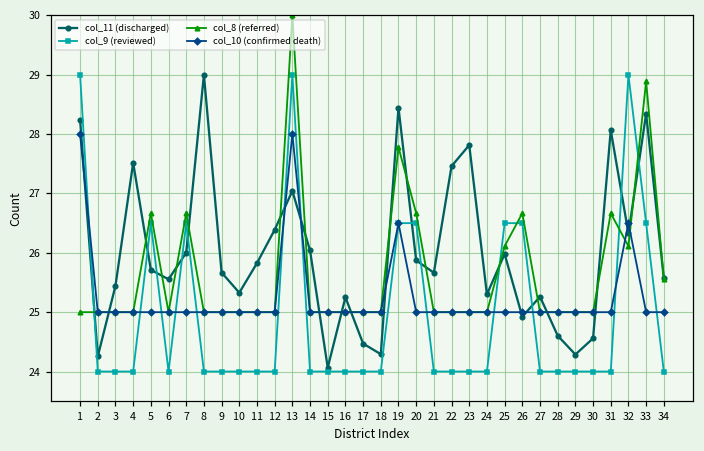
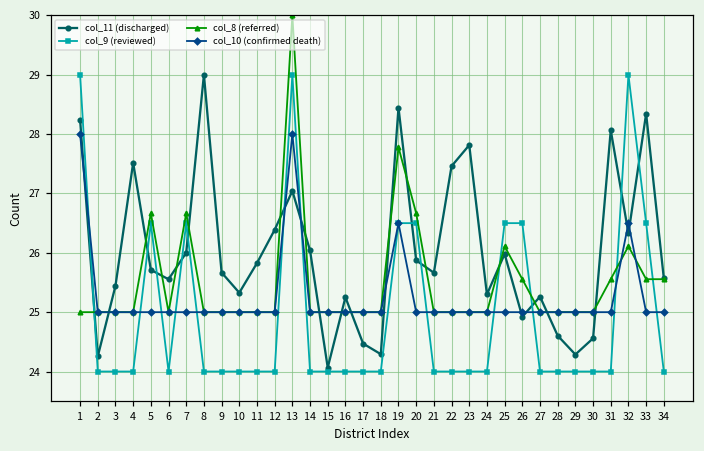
  {
    "col_9 (reviewed)": {
      "1": 29.0,
      "2": 24.0,
      "3": 24.0,
      "4": 24.0,
      "5": 26.5,
      "6": 24.0,
      "7": 26.5,
      "8": 24.0,
      "9": 24.0,
      "10": 24.0,
      "11": 24.0,
      "12": 24.0,
      "13": 29.0,
      "14": 24.0,
      "15": 24.0,
      "16": 24.0,
      "17": 24.0,
      "18": 24.0,
      "20": 26.5,
      "21": 24.0,
      "22": 24.0,
      "23": 24.0,
      "24": 24.0,
      "25": 26.5,
      "26": 26.5,
      "27": 24.0,
      "28": 24.0,
      "29": 24.0,
      "30": 24.0,
      "31": 24.0,
      "32": 29.0,
      "33": 26.5,
      "34": 24.0
    },
    "col_8 (referred)": {
      "1": 25.0,
      "5": 26.7,
      "7": 26.7,
      "13": 30.0,
      "19": 27.8,
      "20": 26.7,
      "25": 26.1,
-     "26": 26.7,
-     "31": 26.7,
+     "26": 25.6,
+     "31": 25.6,
      "32": 26.1,
-     "33": 28.9
+     "33": 25.6
    }
  }
